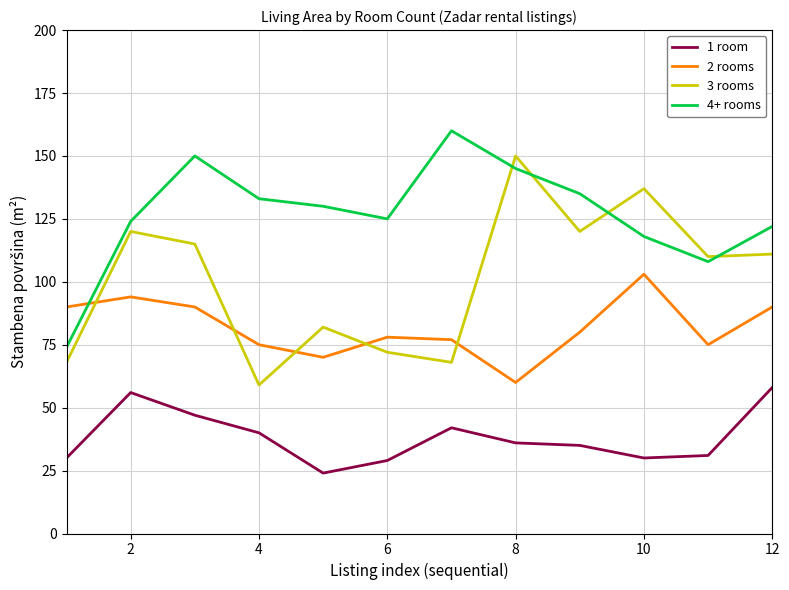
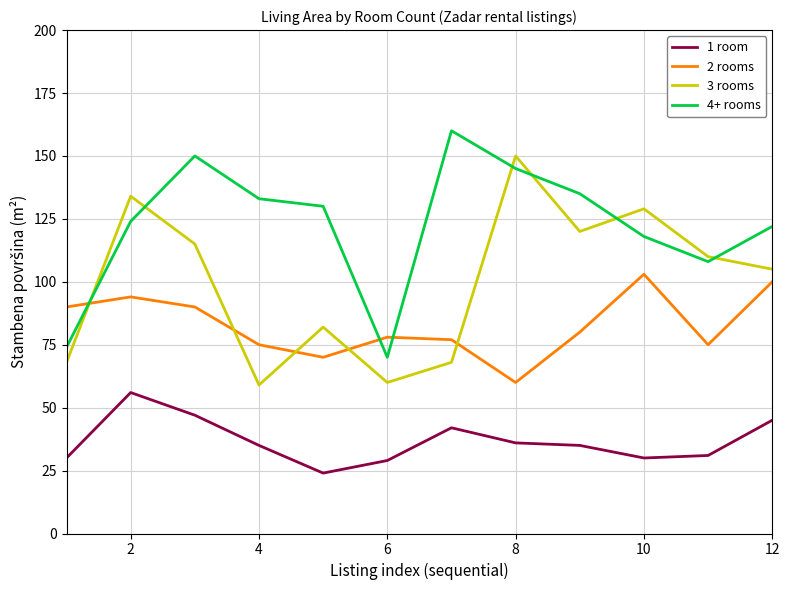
  {
    "1 room": {
      "2": 56,
-     "4": 40,
+     "4": 35,
      "6": 29,
      "8": 36,
      "10": 30,
-     "12": 58
+     "12": 45
    },
    "2 rooms": {
      "2": 94,
      "4": 75,
      "6": 78,
      "8": 60,
      "10": 103,
-     "12": 90
+     "12": 100
    },
    "3 rooms": {
-     "2": 120,
+     "2": 134,
      "4": 59,
-     "6": 72,
+     "6": 60,
      "8": 150,
-     "10": 137,
-     "12": 111
+     "10": 129,
+     "12": 105
    },
    "4+ rooms": {
      "2": 124,
      "4": 133,
-     "6": 125,
+     "6": 70,
      "8": 145,
      "10": 118,
      "12": 122
    }
  }
